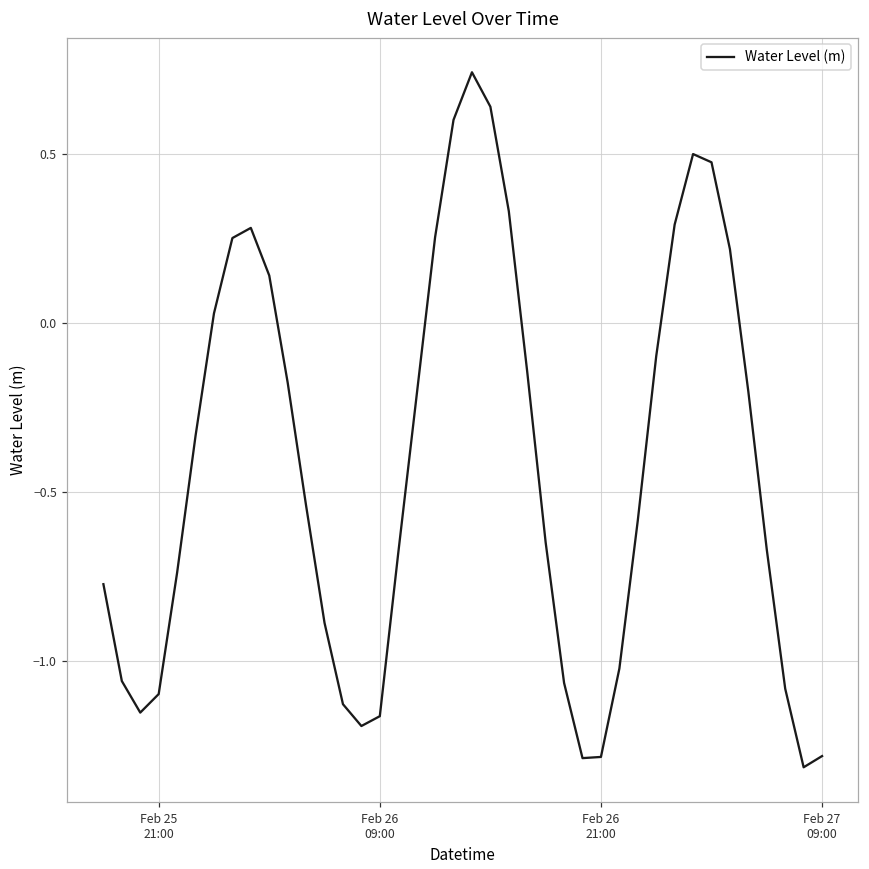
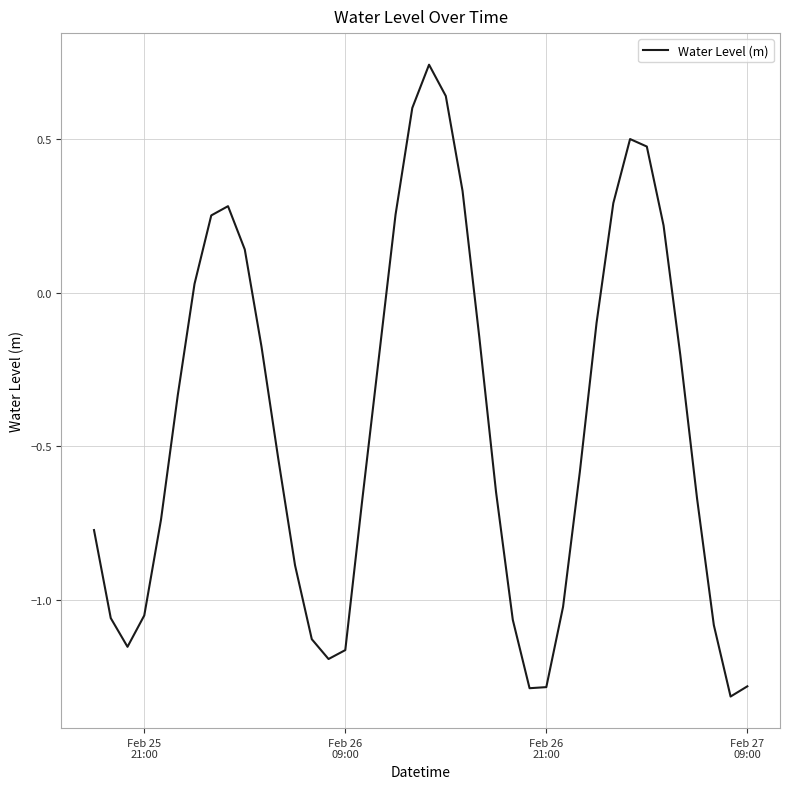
  {
-   "Feb 25 21:00": -1.10,
+   "Feb 25 21:00": -1.05,
    "Feb 26 09:00": -1.16,
    "Feb 26 21:00": -1.28,
    "Feb 27 09:00": -1.28
  }
